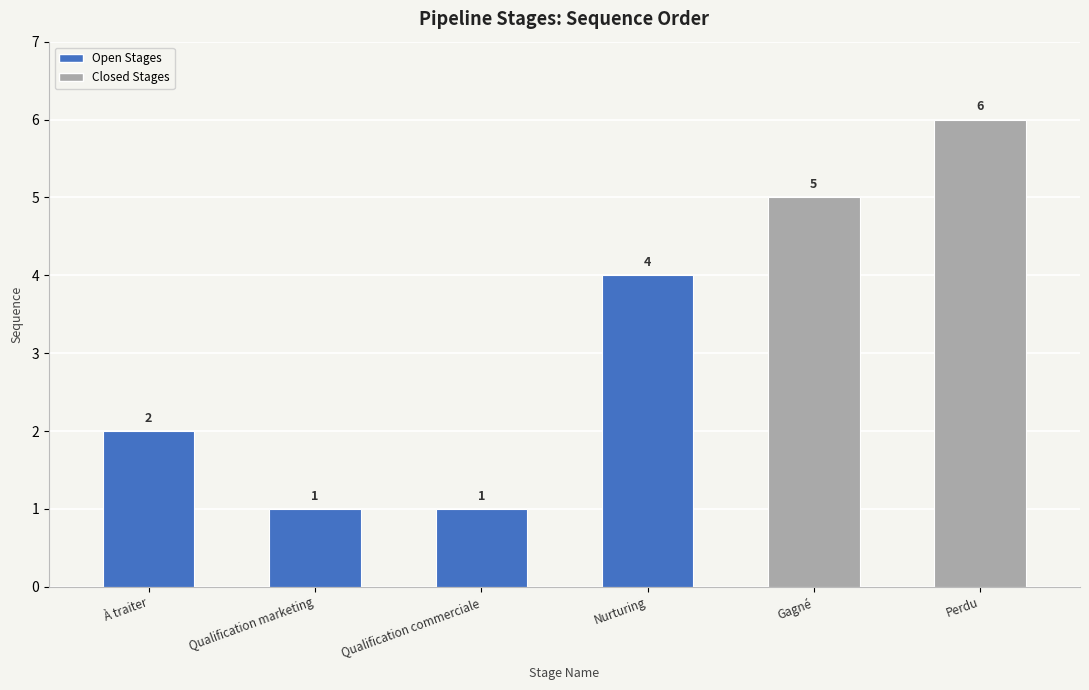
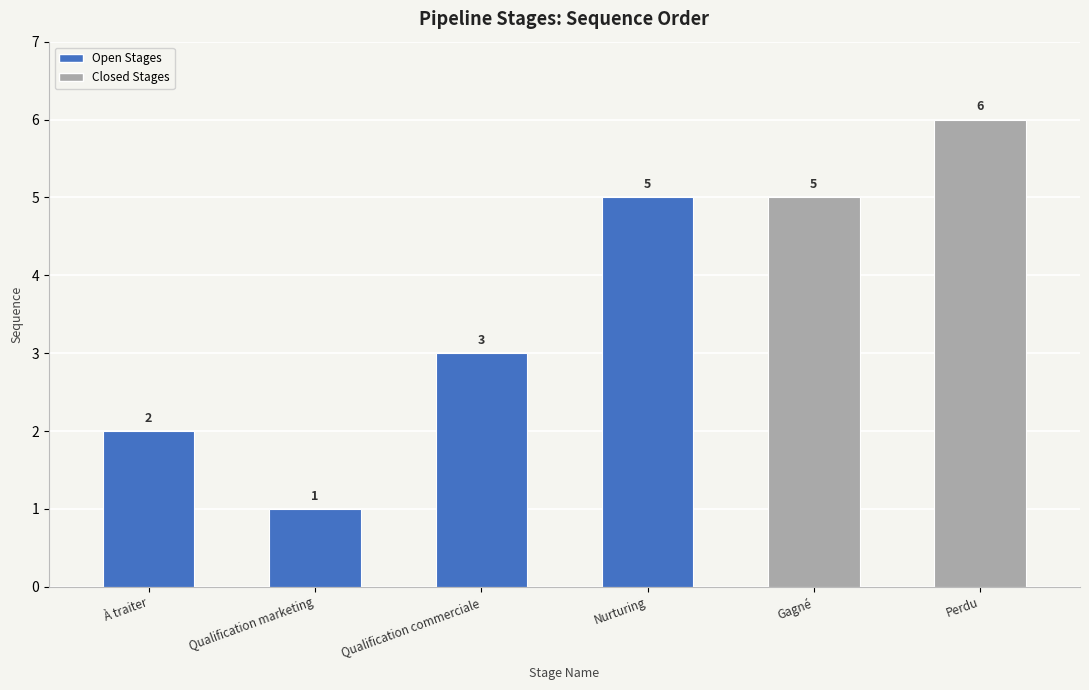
  {
    "À traiter": 2,
    "Qualification marketing": 1,
-   "Qualification commerciale": 1,
-   "Nurturing": 4,
+   "Qualification commerciale": 3,
+   "Nurturing": 5,
    "Gagné": 5,
    "Perdu": 6
  }
